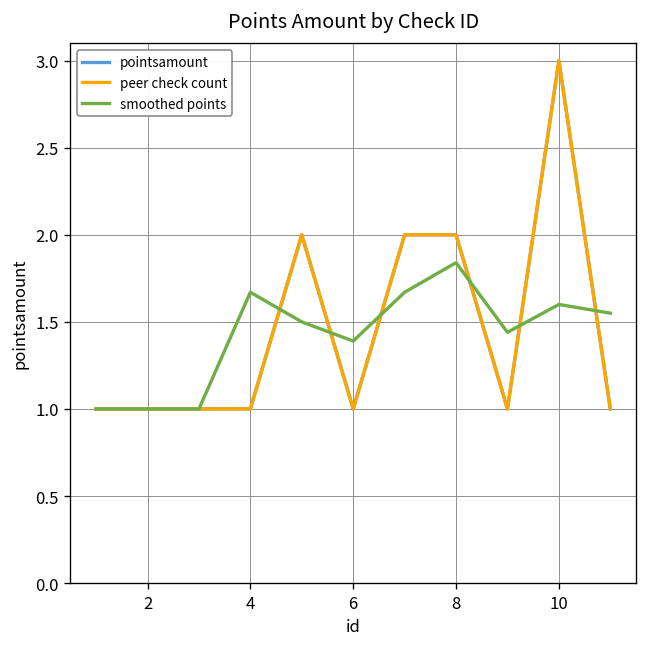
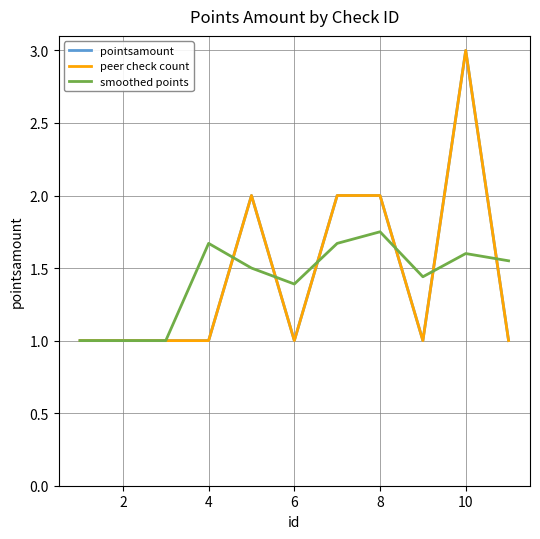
  {
    "peer check count": {
      "4": 1.00,
      "6": 1.00,
      "8": 2.00,
      "10": 3.00
    },
    "smoothed points": {
      "4": 1.67,
      "6": 1.39,
-     "8": 1.84,
+     "8": 1.75,
      "10": 1.60
    }
  }
